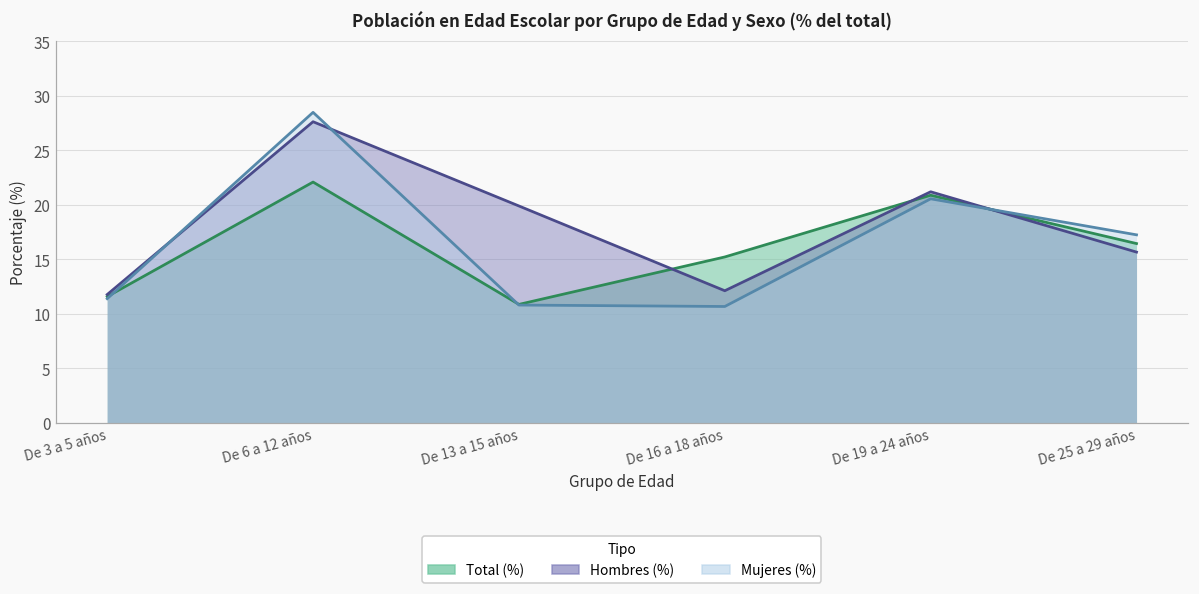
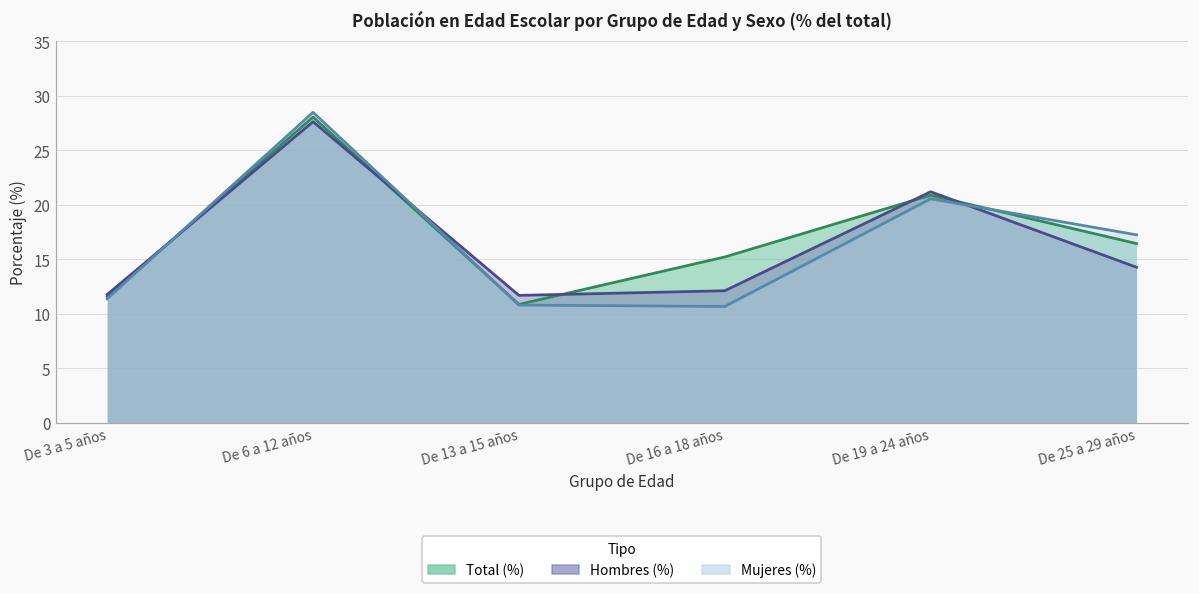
  {
    "Total (%)": {
-     "De 6 a 12 años": 22,
+     "De 6 a 12 años": 28,
      "De 16 a 18 años": 15,
      "De 19 a 24 años": 21,
      "De 25 a 29 años": 16
    },
    "Hombres (%)": {
      "De 6 a 12 años": 28,
-     "De 13 a 15 años": 20,
+     "De 13 a 15 años": 12,
      "De 16 a 18 años": 12,
      "De 19 a 24 años": 21,
-     "De 25 a 29 años": 16
+     "De 25 a 29 años": 14
    },
    "Mujeres (%)": {
      "De 6 a 12 años": 28,
      "De 16 a 18 años": 11,
      "De 19 a 24 años": 21,
      "De 25 a 29 años": 17
    }
  }
